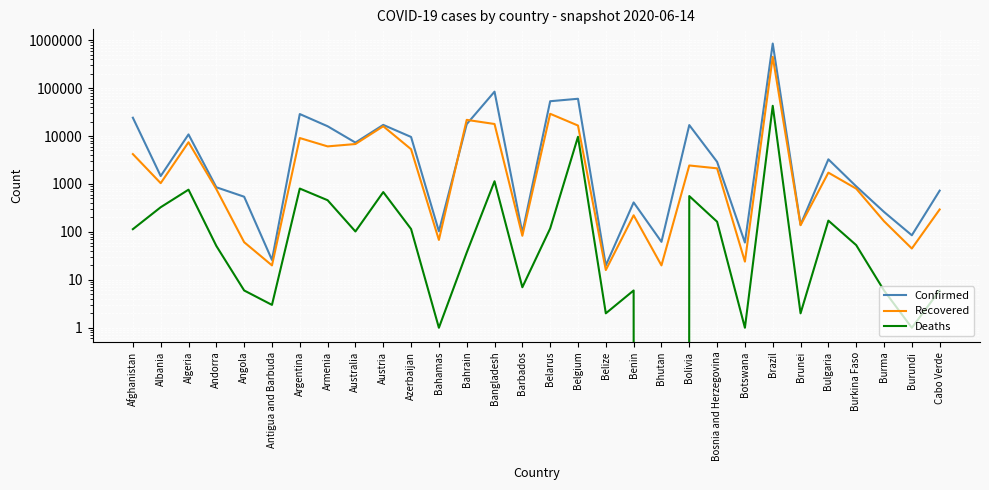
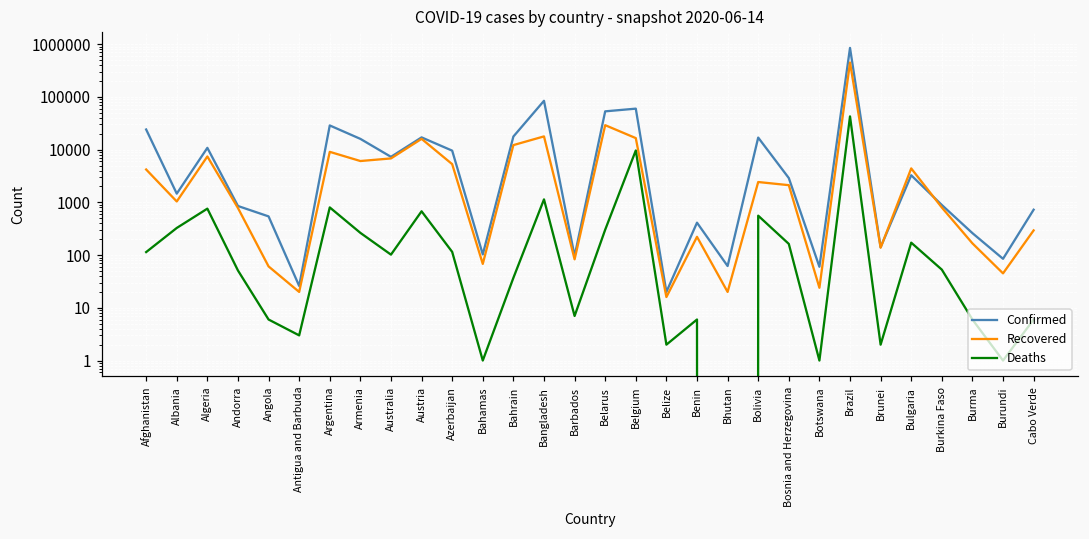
  {
    "Confirmed": {
      "Afghanistan": 20000,
      "Albania": 1500,
      "Algeria": 11000,
      "Angola": 500,
      "Antigua and Barbuda": 30,
      "Argentina": 30000,
      "Armenia": 16000,
      "Azerbaijan": 10000,
      "Bahamas": 100,
      "Bahrain": 18000,
      "Bangladesh": 80000,
      "Barbados": 100,
      "Belarus": 50000,
      "Belgium": 60000,
      "Belize": 20,
      "Benin": 400,
      "Bhutan": 60,
      "Bolivia": 17000,
      "Bosnia and Herzegovina": 3000,
      "Botswana": 60,
      "Brazil": 900000,
      "Bulgaria": 3000,
      "Burma": 300,
      "Burundi": 90,
      "Cabo Verde": 700
    },
    "Recovered": {
      "Afghanistan": 4000,
      "Albania": 1000,
      "Algeria": 7000,
      "Angola": 60,
      "Antigua and Barbuda": 20,
      "Argentina": 9000,
      "Armenia": 6000,
      "Azerbaijan": 5000,
      "Bahamas": 70,
-     "Bahrain": 20000,
+     "Bahrain": 12000,
      "Bangladesh": 18000,
      "Barbados": 80,
      "Belarus": 30000,
      "Belgium": 17000,
      "Belize": 16,
      "Benin": 200,
      "Bhutan": 20,
      "Bolivia": 2000,
      "Bosnia and Herzegovina": 2000,
      "Botswana": 20,
      "Brazil": 400000,
-     "Bulgaria": 1700,
+     "Bulgaria": 4000,
      "Burma": 170,
      "Burundi": 50,
      "Cabo Verde": 300
    },
    "Deaths": {
      "Afghanistan": 110,
      "Albania": 300,
      "Algeria": 800,
      "Andorra": 50,
      "Angola": 6,
      "Antigua and Barbuda": 3,
      "Argentina": 800,
-     "Armenia": 500,
+     "Armenia": 300,
      "Australia": 100,
      "Austria": 700,
      "Azerbaijan": 120,
      "Bahamas": 1,
      "Bahrain": 40,
      "Bangladesh": 1100,
      "Barbados": 7,
-     "Belarus": 120,
+     "Belarus": 300,
      "Belgium": 10000,
      "Belize": 2,
      "Benin": 6,
      "Bolivia": 600,
      "Bosnia and Herzegovina": 160,
      "Botswana": 1,
      "Brazil": 40000,
      "Brunei": 2,
      "Bulgaria": 170,
      "Burkina Faso": 50
    }
  }
